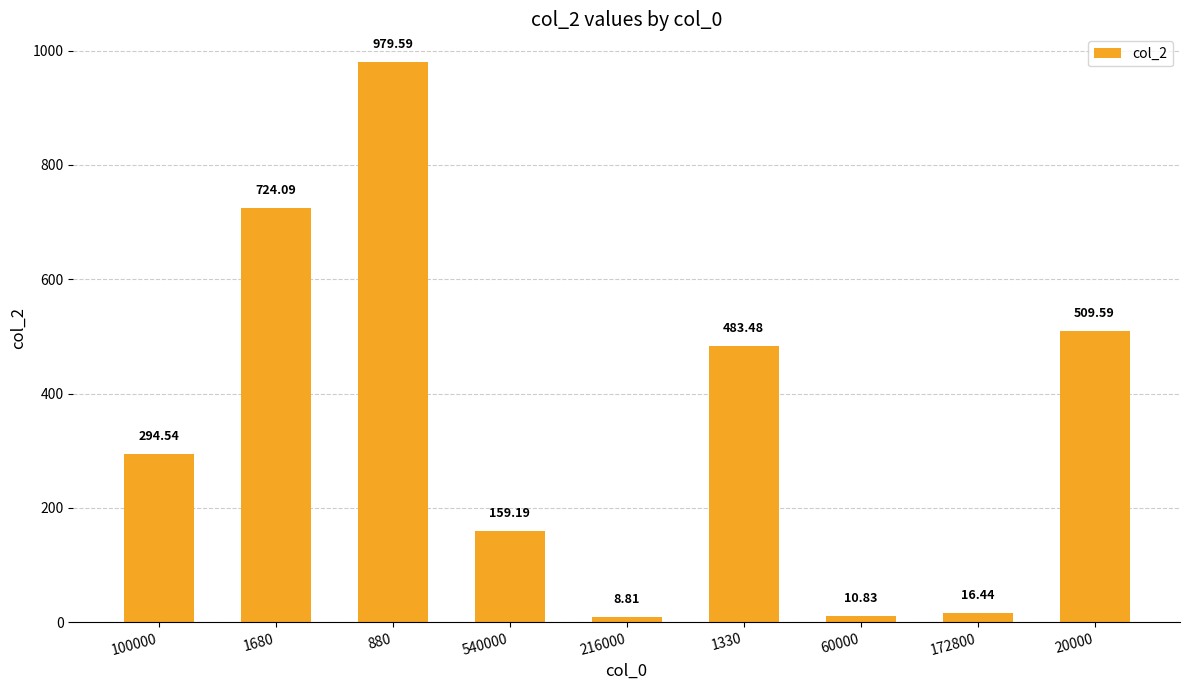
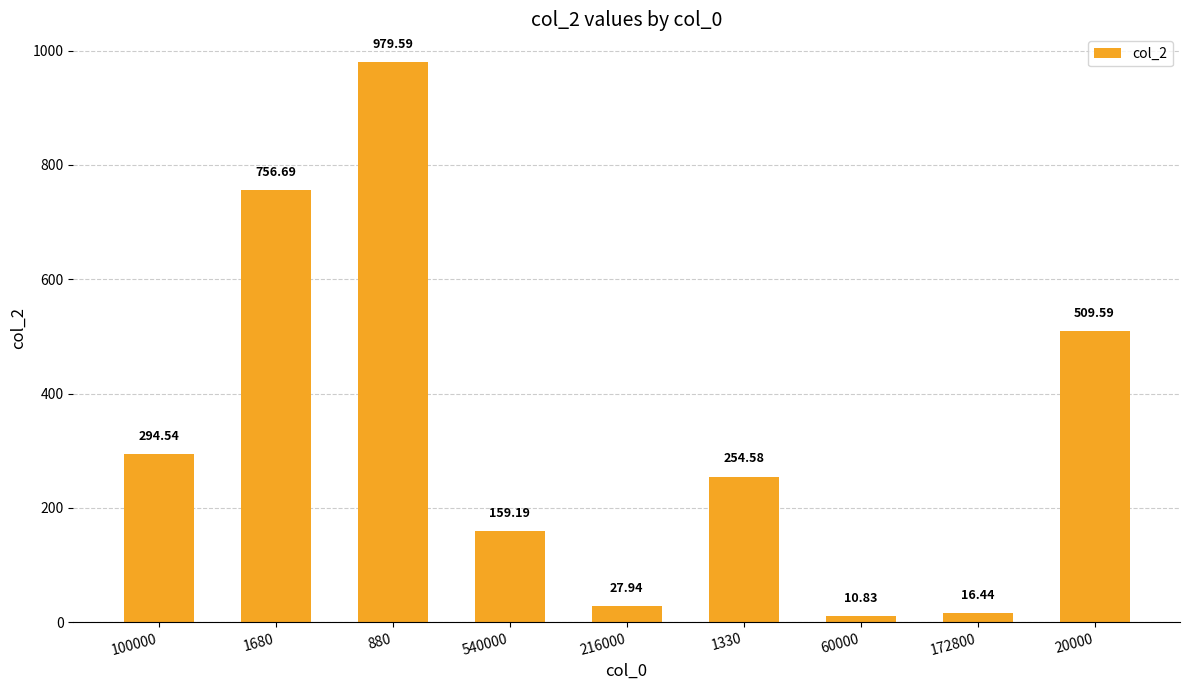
  {
    "100000": 294.54,
-   "1680": 724.09,
+   "1680": 756.69,
    "880": 979.59,
    "540000": 159.19,
-   "216000": 8.81,
-   "1330": 483.48,
+   "216000": 27.94,
+   "1330": 254.58,
    "60000": 10.83,
    "172800": 16.44,
    "20000": 509.59
  }
